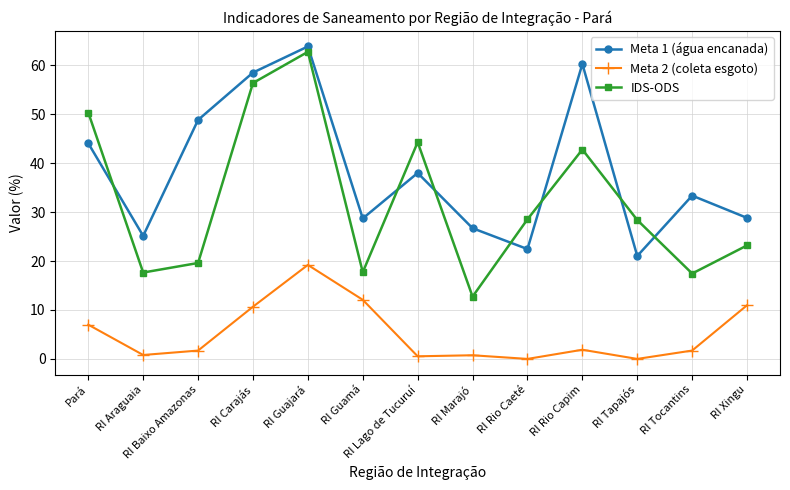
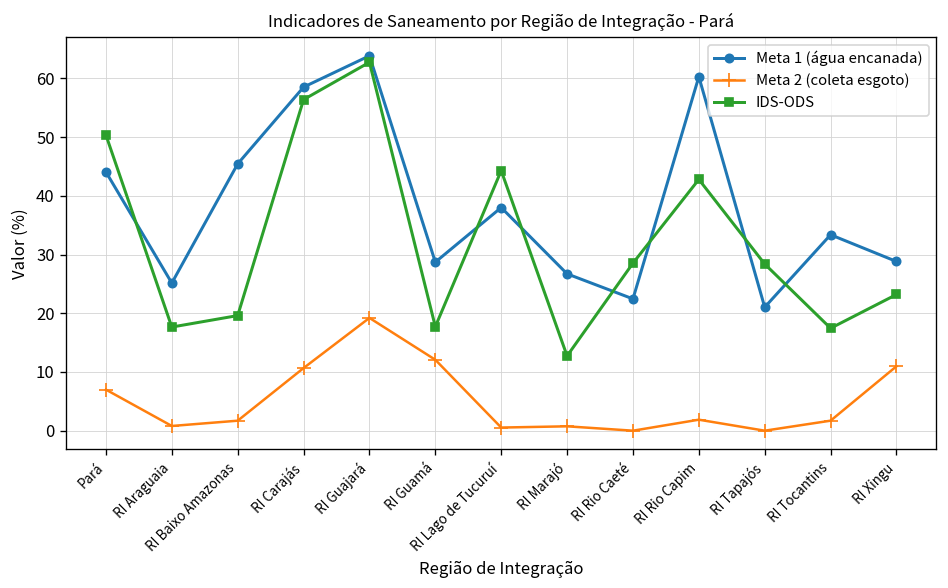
  {
    "Meta 1 (água encanada)": {
      "Pará": 44,
      "RI Araguaia": 25,
-     "RI Baixo Amazonas": 49,
+     "RI Baixo Amazonas": 45,
      "RI Carajás": 59,
      "RI Guajará": 64,
      "RI Guamá": 29,
      "RI Lago de Tucuruí": 38,
      "RI Marajó": 27,
      "RI Rio Caeté": 22,
      "RI Rio Capim": 60,
      "RI Tapajós": 21,
      "RI Tocantins": 33,
      "RI Xingu": 29
    },
    "Meta 2 (coleta esgoto)": {
      "Pará": 7,
      "RI Araguaia": 1,
      "RI Baixo Amazonas": 2,
      "RI Carajás": 11,
      "RI Guajará": 19,
      "RI Guamá": 12,
      "RI Lago de Tucuruí": 1,
      "RI Marajó": 1,
      "RI Rio Caeté": 0,
      "RI Rio Capim": 2,
      "RI Tapajós": 0,
      "RI Tocantins": 2,
      "RI Xingu": 11
    },
    "IDS-ODS": {
      "Pará": 50,
      "RI Araguaia": 18,
      "RI Baixo Amazonas": 20,
      "RI Carajás": 56,
      "RI Guajará": 63,
      "RI Guamá": 18,
      "RI Lago de Tucuruí": 44,
      "RI Marajó": 13,
      "RI Rio Caeté": 29,
      "RI Rio Capim": 43,
      "RI Tapajós": 28,
      "RI Tocantins": 17,
      "RI Xingu": 23
    }
  }
